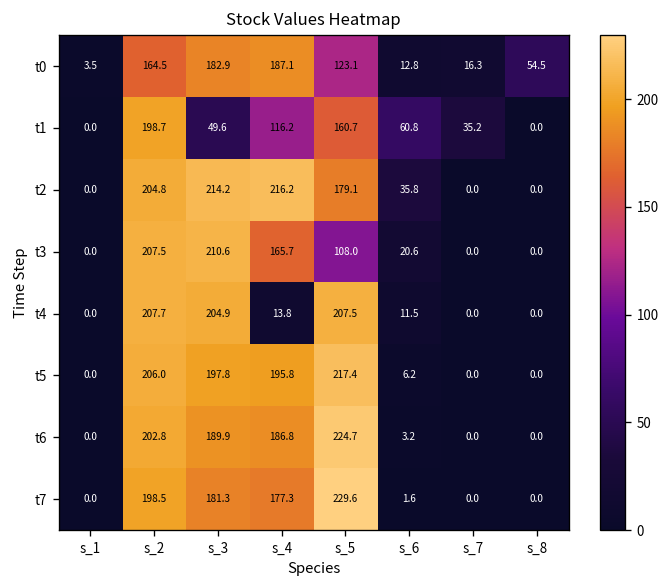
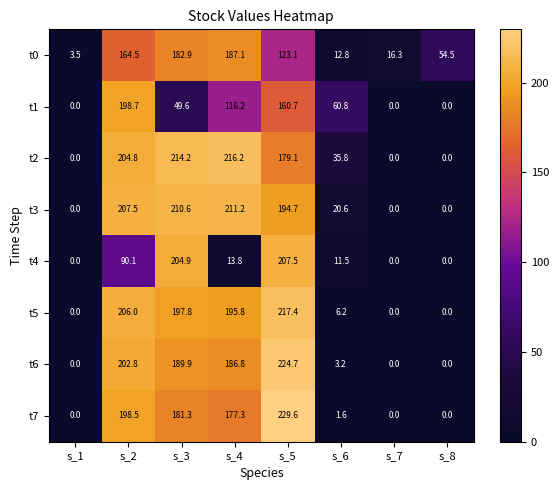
  {
    "t0": {
      "s_1": 3.5,
      "s_2": 164.5,
      "s_3": 182.9,
      "s_4": 187.1,
      "s_5": 123.1,
      "s_6": 12.8,
      "s_7": 16.3,
      "s_8": 54.5
    },
    "t1": {
      "s_1": 0.0,
      "s_2": 198.7,
      "s_3": 49.6,
      "s_4": 116.2,
      "s_5": 160.7,
      "s_6": 60.8,
-     "s_7": 35.2,
+     "s_7": 0.0,
      "s_8": 0.0
    },
    "t2": {
      "s_1": 0.0,
      "s_2": 204.8,
      "s_3": 214.2,
      "s_4": 216.2,
      "s_5": 179.1,
      "s_6": 35.8,
      "s_7": 0.0,
      "s_8": 0.0
    },
    "t3": {
      "s_1": 0.0,
      "s_2": 207.5,
      "s_3": 210.6,
-     "s_4": 165.7,
-     "s_5": 108.0,
+     "s_4": 211.2,
+     "s_5": 194.7,
      "s_6": 20.6,
      "s_7": 0.0,
      "s_8": 0.0
    },
    "t4": {
      "s_1": 0.0,
-     "s_2": 207.7,
+     "s_2": 90.1,
      "s_3": 204.9,
      "s_4": 13.8,
      "s_5": 207.5,
      "s_6": 11.5,
      "s_7": 0.0,
      "s_8": 0.0
    },
    "t5": {
      "s_1": 0.0,
      "s_2": 206.0,
      "s_3": 197.8,
      "s_4": 195.8,
      "s_5": 217.4,
      "s_6": 6.2,
      "s_7": 0.0,
      "s_8": 0.0
    },
    "t6": {
      "s_1": 0.0,
      "s_2": 202.8,
      "s_3": 189.9,
      "s_4": 186.8,
      "s_5": 224.7,
      "s_6": 3.2,
      "s_7": 0.0,
      "s_8": 0.0
    },
    "t7": {
      "s_1": 0.0,
      "s_2": 198.5,
      "s_3": 181.3,
      "s_4": 177.3,
      "s_5": 229.6,
      "s_6": 1.6,
      "s_7": 0.0,
      "s_8": 0.0
    }
  }
